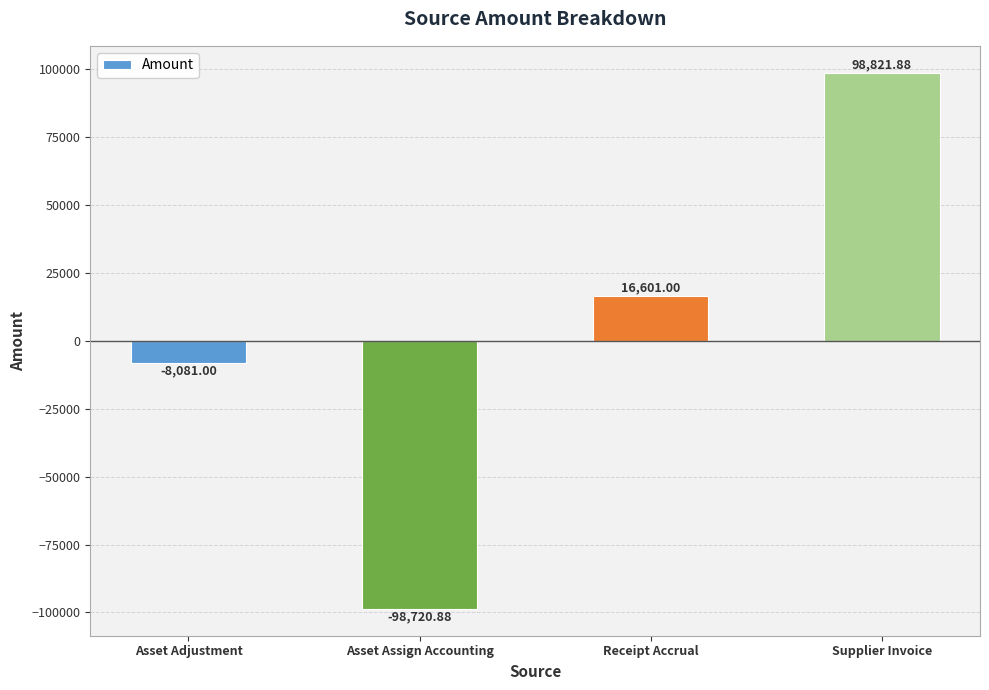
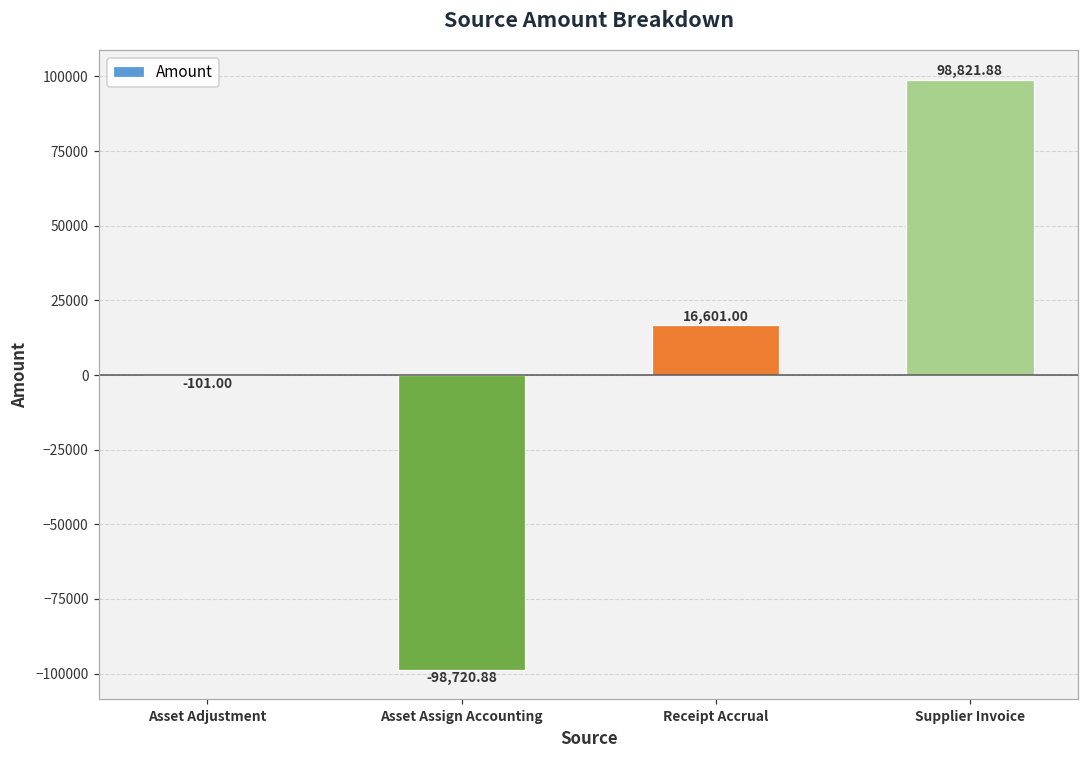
  {
-   "Asset Adjustment": "-8,081.00",
+   "Asset Adjustment": "-101.00",
    "Asset Assign Accounting": "-98,720.88",
    "Receipt Accrual": "16,601.00",
    "Supplier Invoice": "98,821.88"
  }
